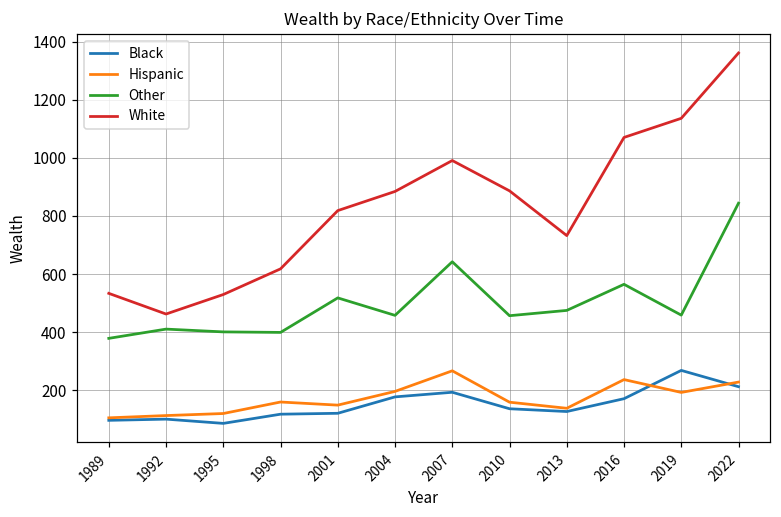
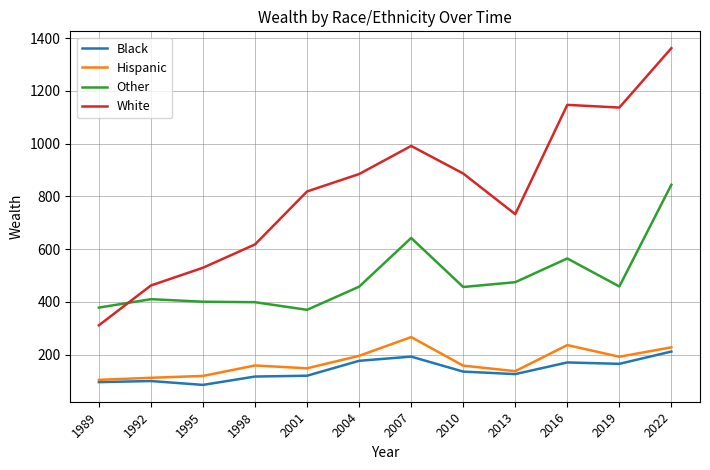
  {
    "Black": {
      "1992": 100,
      "1995": 90,
      "1998": 120,
      "2001": 120,
      "2004": 180,
      "2007": 190,
      "2010": 140,
      "2013": 130,
      "2016": 170,
-     "2019": 270,
+     "2019": 160,
      "2022": 210
    },
    "Hispanic": {
      "1992": 110,
      "1995": 120,
      "1998": 160,
      "2001": 150,
      "2004": 200,
      "2007": 270,
      "2010": 160,
      "2013": 140,
      "2016": 240,
      "2019": 190,
      "2022": 230
    },
    "Other": {
      "1989": 380,
      "1992": 410,
      "1995": 400,
      "1998": 400,
-     "2001": 520,
+     "2001": 370,
      "2004": 460,
      "2007": 640,
      "2010": 460,
      "2013": 470,
      "2016": 560,
      "2019": 460,
      "2022": 840
    },
    "White": {
-     "1989": 530,
+     "1989": 310,
      "1992": 460,
      "1995": 530,
      "1998": 620,
      "2001": 820,
      "2004": 880,
      "2007": 990,
      "2010": 890,
      "2013": 730,
-     "2016": 1070,
+     "2016": 1150,
      "2019": 1140,
      "2022": 1360
    }
  }
